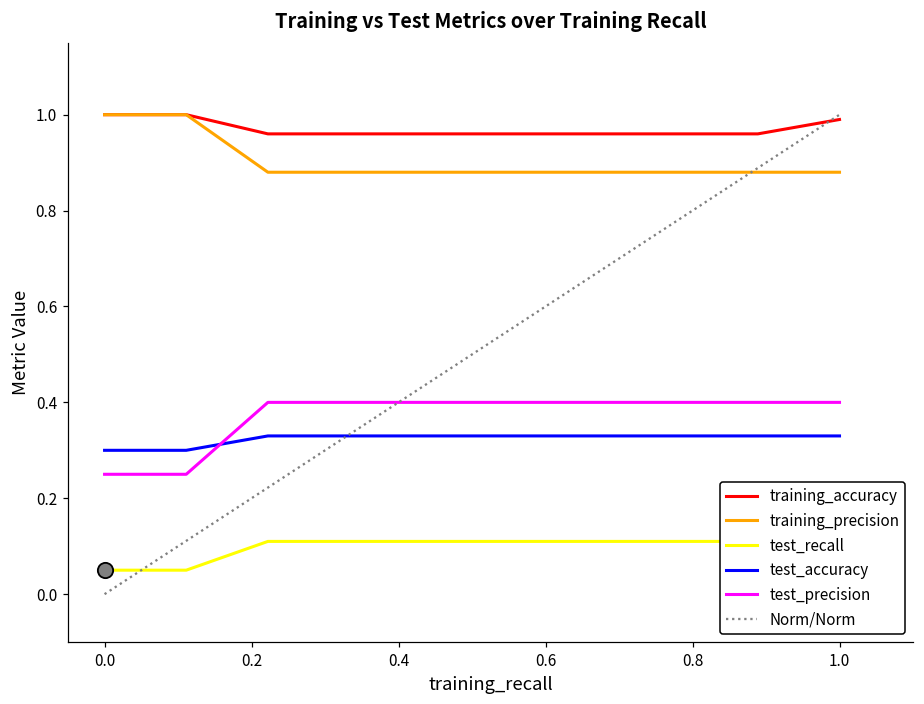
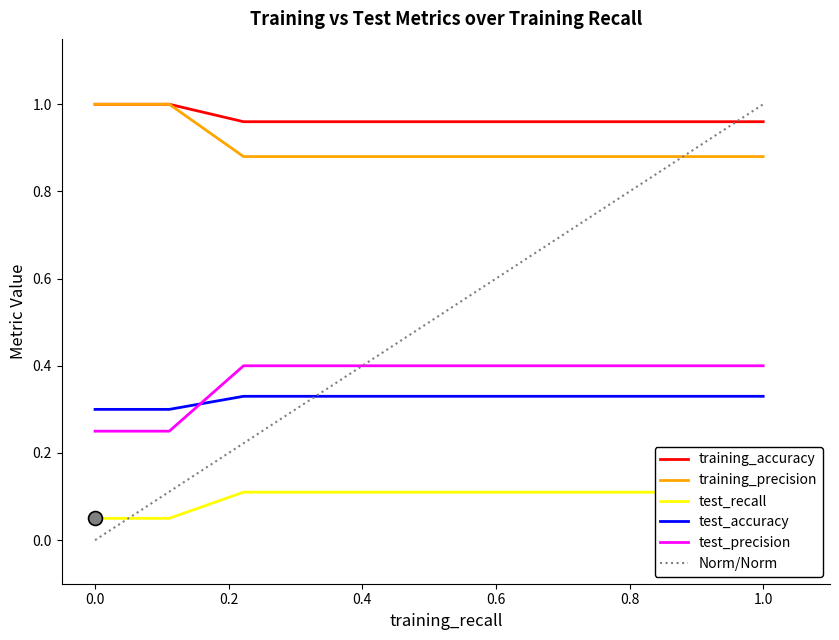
  {
    "training_accuracy": {
-     "1.0": 0.99
+     "1.0": 0.96
    },
    "training_precision": {
      "1.0": 0.88
    },
    "test_accuracy": {
      "0.0": 0.30,
      "1.0": 0.33
    },
    "test_precision": {
      "0.0": 0.25,
      "1.0": 0.40
    }
  }
